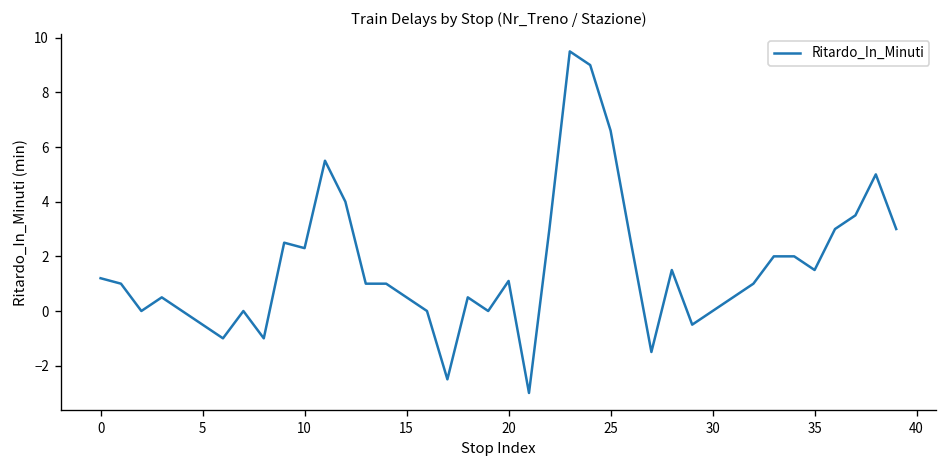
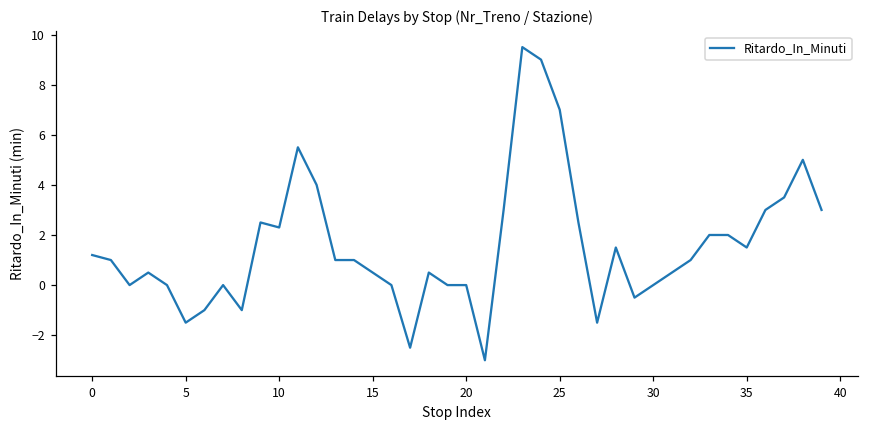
  {
    "0": 1.2,
-   "5": -0.5,
+   "5": -1.5,
    "10": 2.3,
    "15": 0.5,
-   "20": 1.1,
-   "25": 6.6,
+   "20": 0.0,
+   "25": 7.0,
    "30": 0.0,
    "35": 1.5
  }
